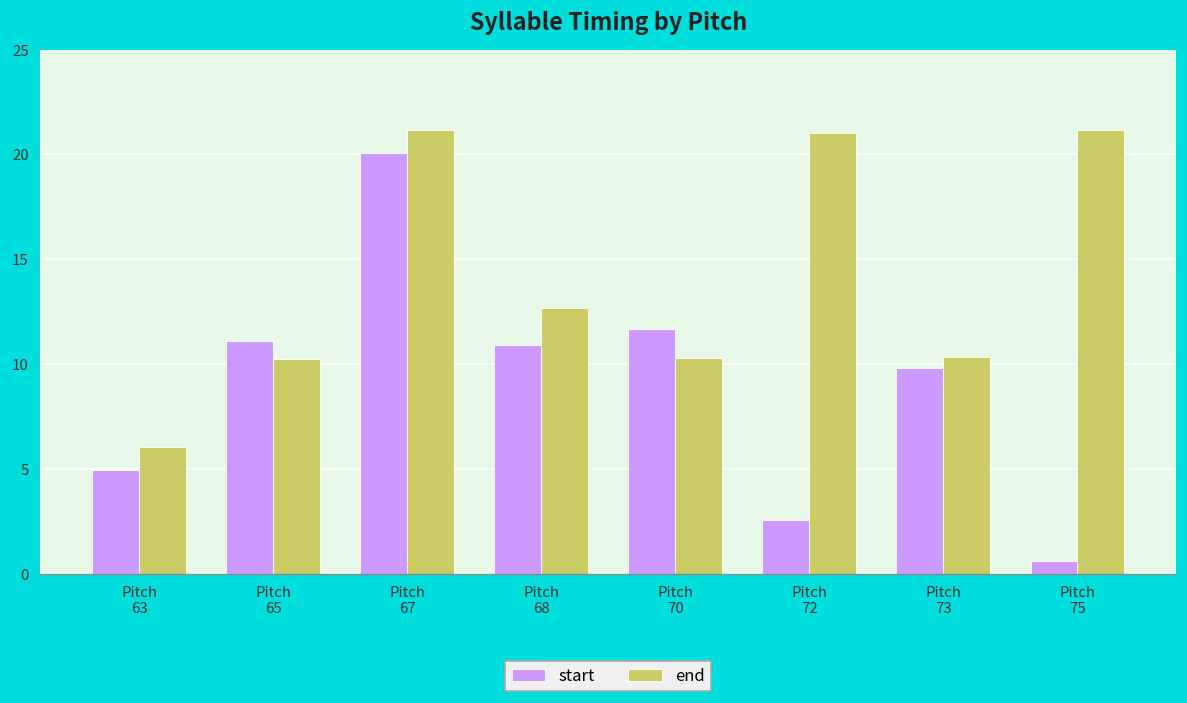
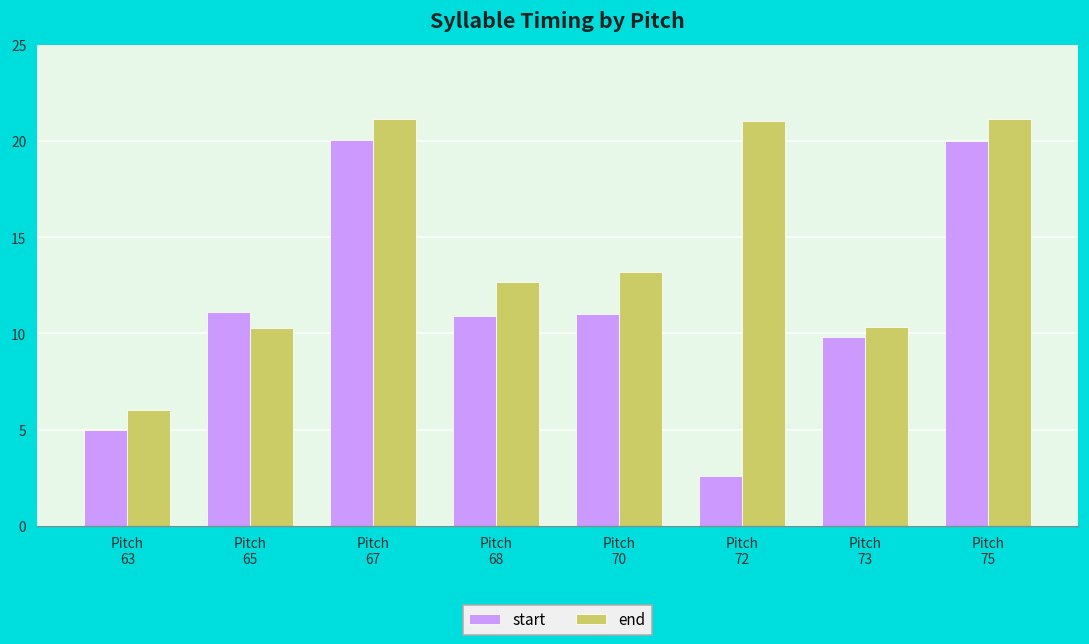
  {
    "start": {
      "Pitch 63": 5.0,
      "Pitch 65": 11.1,
      "Pitch 67": 20.1,
      "Pitch 68": 10.9,
-     "Pitch 70": 11.7,
+     "Pitch 70": 11.0,
      "Pitch 72": 2.6,
      "Pitch 73": 9.8,
-     "Pitch 75": 0.6
+     "Pitch 75": 20.0
    },
    "end": {
      "Pitch 63": 6.0,
      "Pitch 65": 10.3,
      "Pitch 67": 21.2,
      "Pitch 68": 12.7,
-     "Pitch 70": 10.3,
+     "Pitch 70": 13.2,
      "Pitch 72": 21.0,
      "Pitch 73": 10.4,
      "Pitch 75": 21.2
    }
  }
